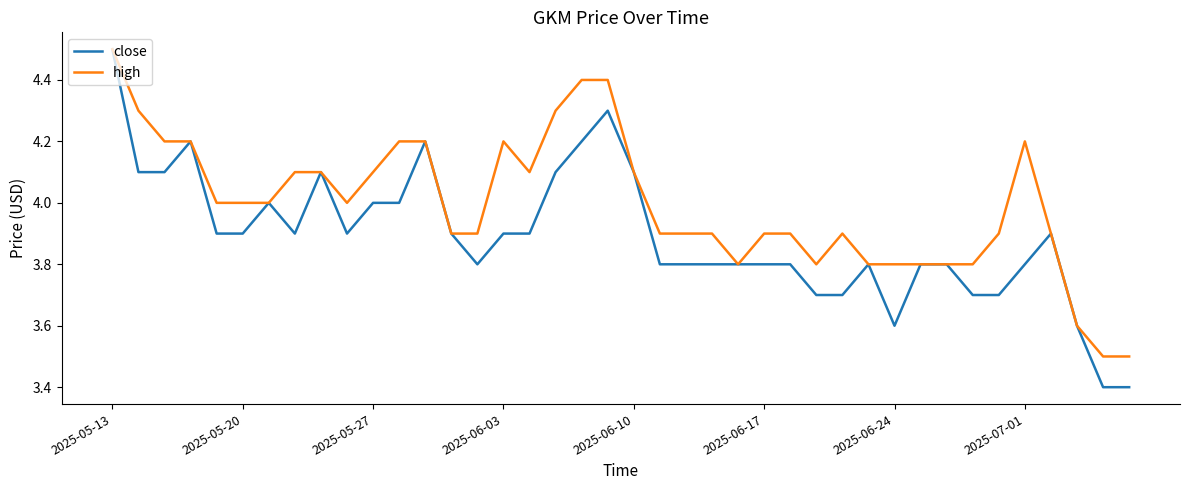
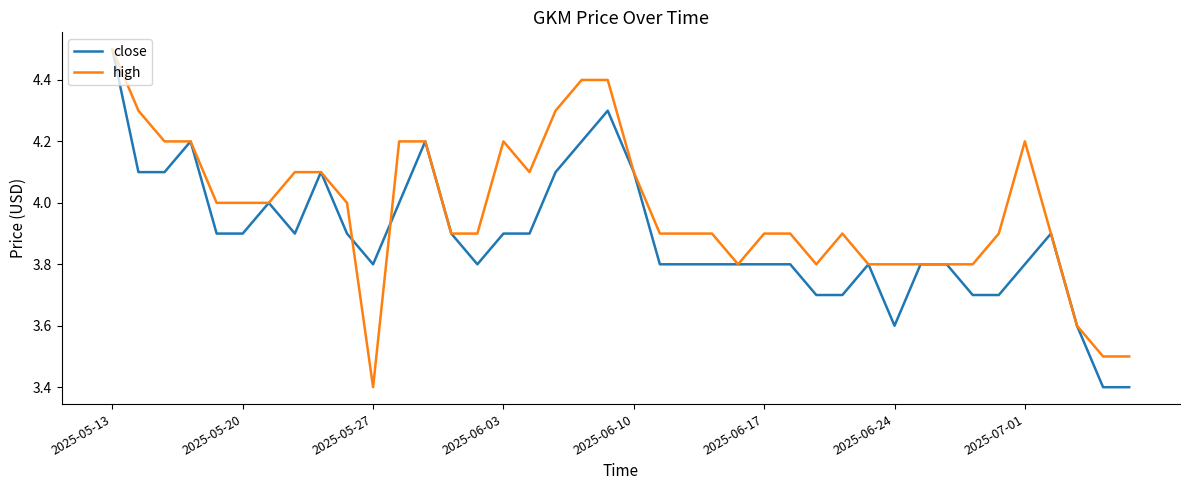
  {
    "close": {
      "2025-05-20": 3.9,
-     "2025-05-27": 4.0,
+     "2025-05-27": 3.8,
      "2025-06-03": 3.9,
      "2025-06-17": 3.8,
      "2025-06-24": 3.6,
      "2025-07-01": 3.8
    },
    "high": {
      "2025-05-20": 4.0,
-     "2025-05-27": 4.1,
+     "2025-05-27": 3.4,
      "2025-06-03": 4.2,
      "2025-06-17": 3.9,
      "2025-06-24": 3.8,
      "2025-07-01": 4.2
    }
  }
